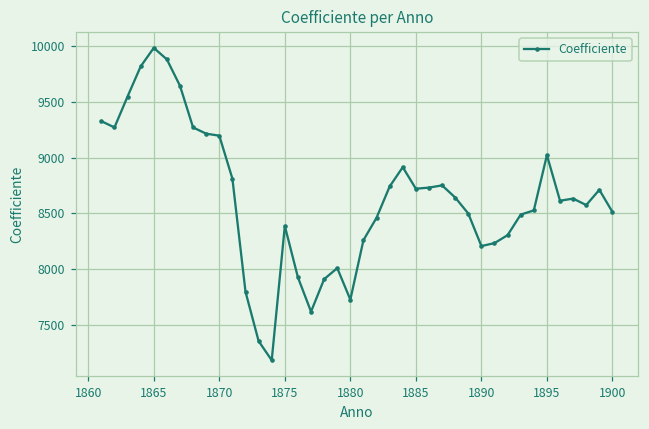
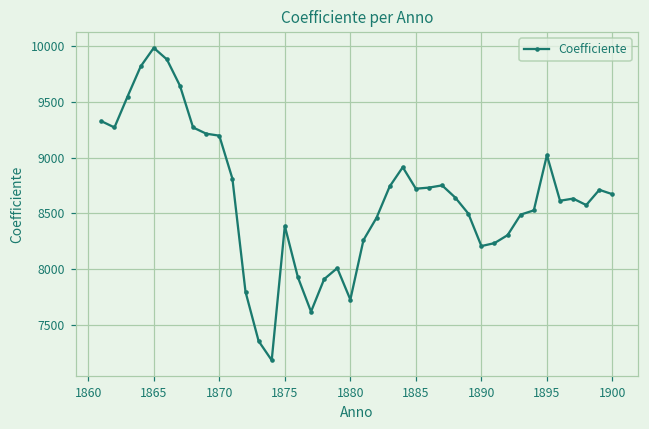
  {
    "1865": 9990,
    "1870": 9200,
    "1875": 8390,
    "1880": 7730,
    "1885": 8720,
    "1890": 8210,
    "1895": 9020,
-   "1900": 8510
+   "1900": 8670
  }
